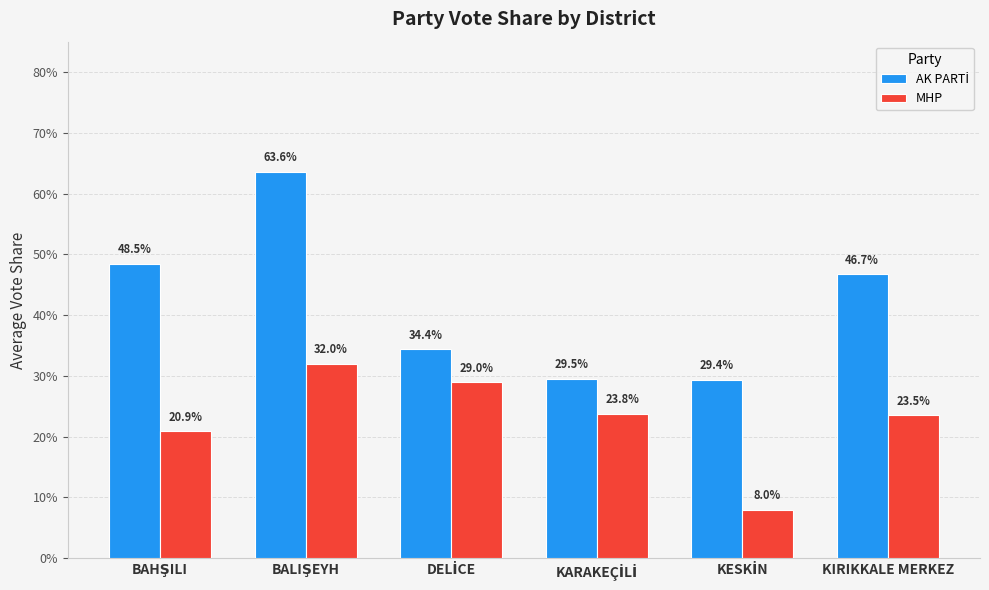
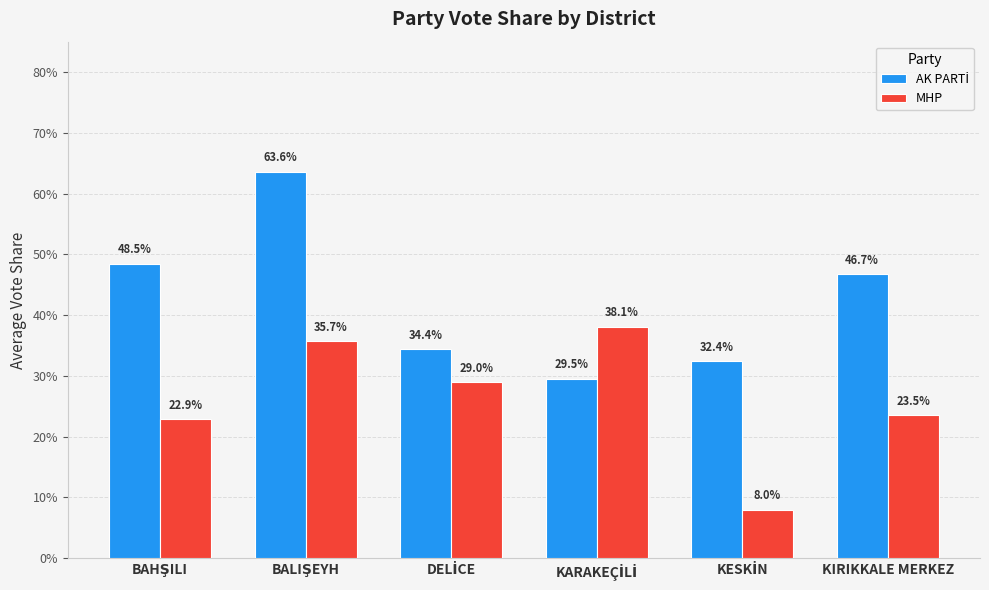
  {
    "AK PARTİ": {
      "BAHŞILI": "48.5%",
      "BALIŞEYH": "63.6%",
      "DELİCE": "34.4%",
      "KARAKEÇİLİ": "29.5%",
-     "KESKİN": "29.4%",
+     "KESKİN": "32.4%",
      "KIRIKKALE MERKEZ": "46.7%"
    },
    "MHP": {
-     "BAHŞILI": "20.9%",
-     "BALIŞEYH": "32.0%",
+     "BAHŞILI": "22.9%",
+     "BALIŞEYH": "35.7%",
      "DELİCE": "29.0%",
-     "KARAKEÇİLİ": "23.8%",
+     "KARAKEÇİLİ": "38.1%",
      "KESKİN": "8.0%",
      "KIRIKKALE MERKEZ": "23.5%"
    }
  }
